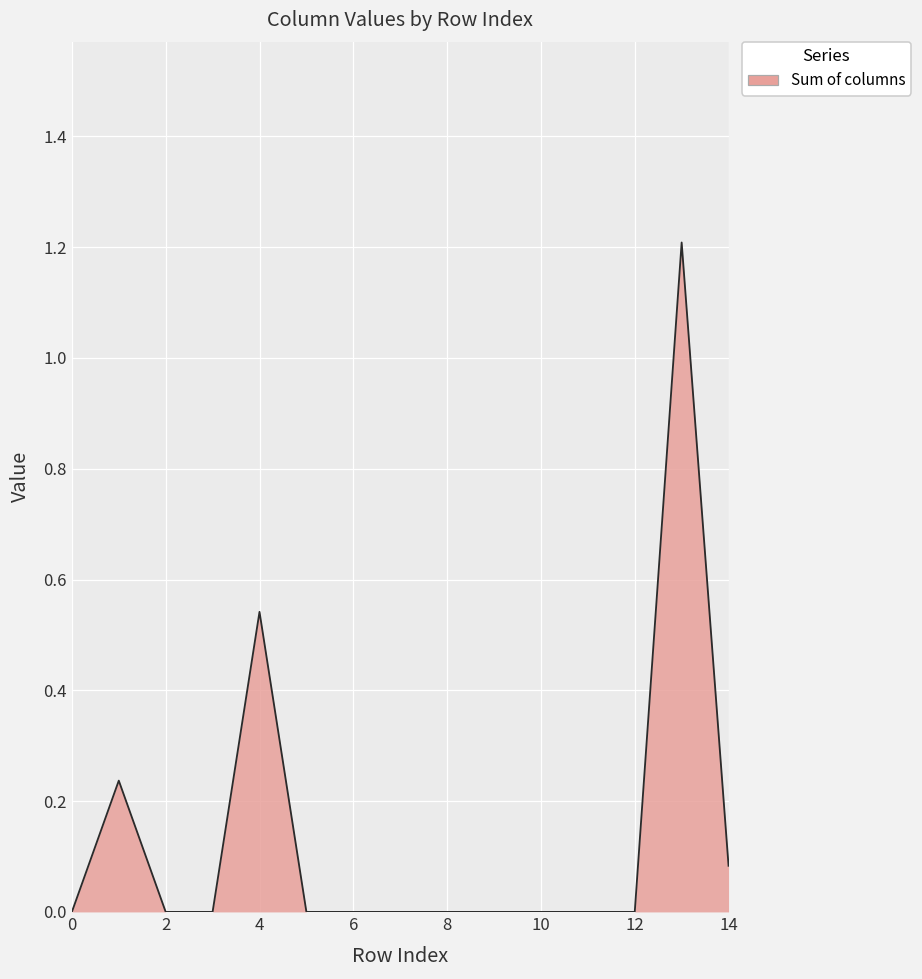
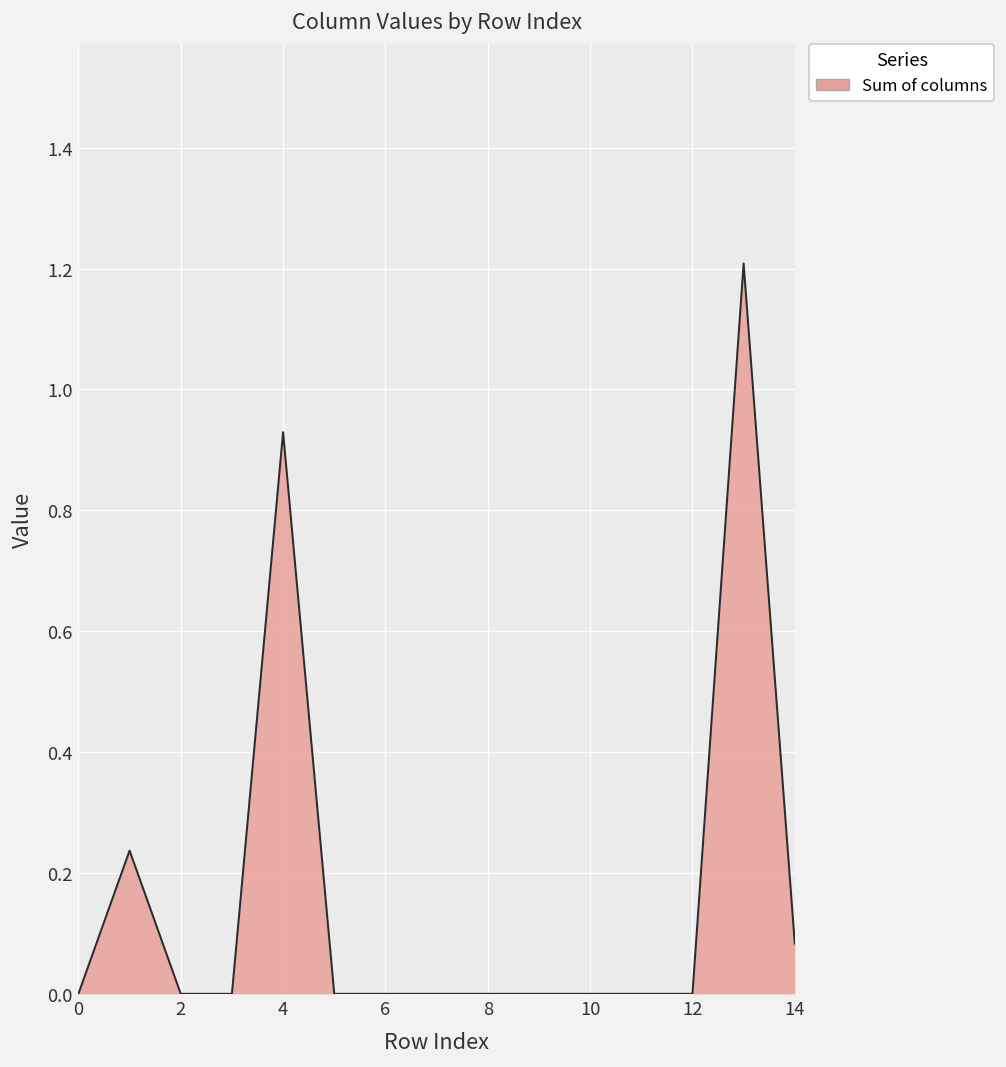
  {
    "0": 0.00,
    "2": 0.00,
-   "4": 0.54,
+   "4": 0.93,
    "6": 0.00,
    "8": 0.00,
    "10": 0.00,
    "12": 0.00,
    "14": 0.08
  }
